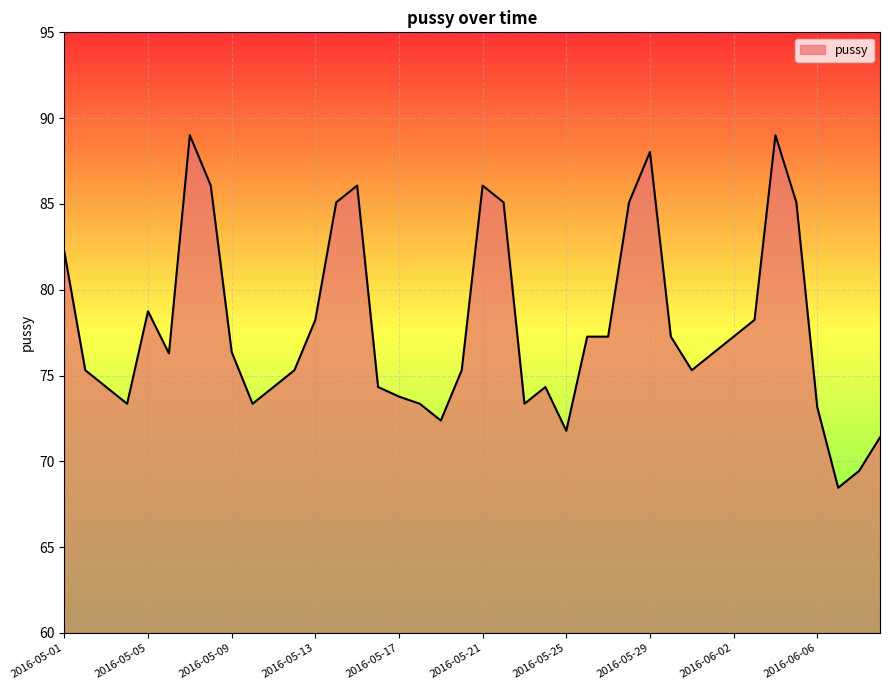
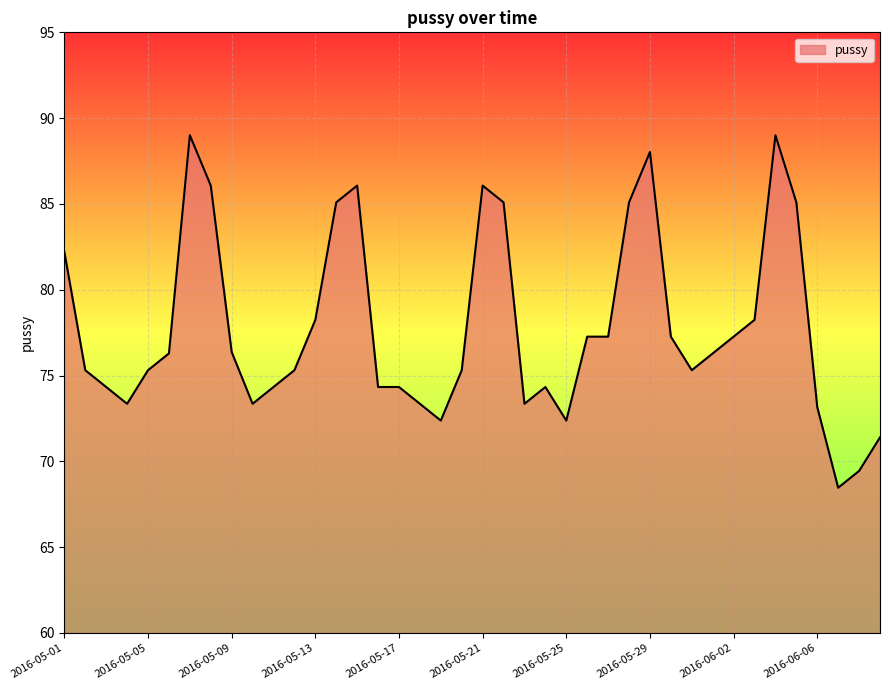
  {
    "2016-05-01": 82.2,
-   "2016-05-05": 78.7,
+   "2016-05-05": 75.3,
    "2016-05-09": 76.4,
    "2016-05-13": 78.2,
-   "2016-05-17": 73.8,
+   "2016-05-17": 74.3,
    "2016-05-21": 86.1,
-   "2016-05-25": 71.8,
+   "2016-05-25": 72.4,
    "2016-05-29": 88.0,
    "2016-06-02": 77.3,
    "2016-06-06": 73.2
  }
